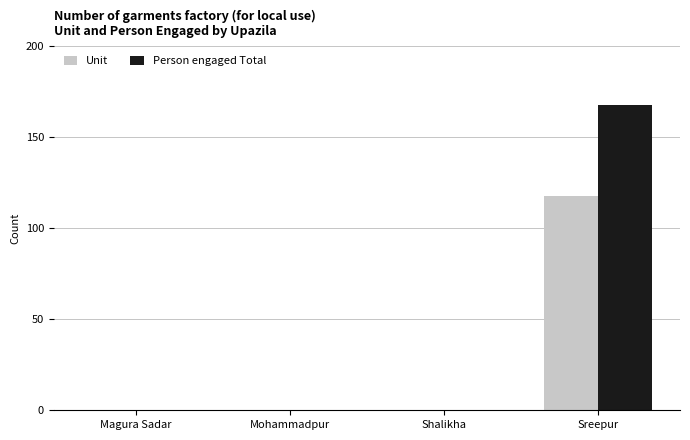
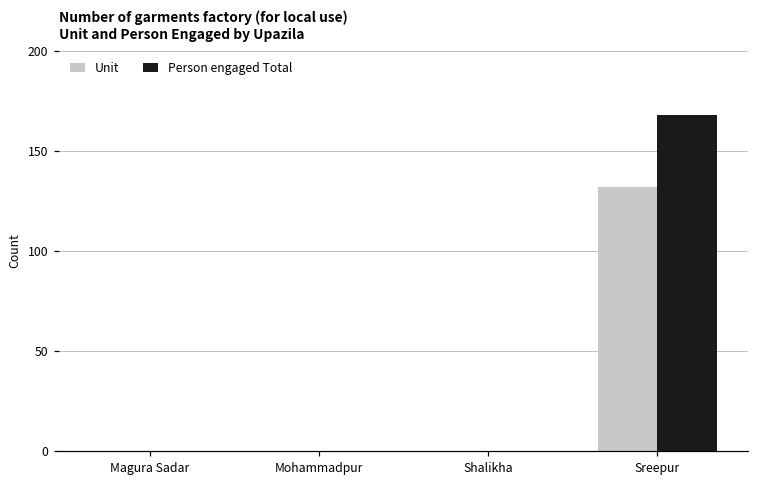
  {
    "Unit": {
      "Magura Sadar": 0,
      "Mohammadpur": 0,
      "Shalikha": 0,
-     "Sreepur": 118
+     "Sreepur": 132
    },
    "Person engaged Total": {
      "Magura Sadar": 0,
      "Mohammadpur": 0,
      "Shalikha": 0,
      "Sreepur": 168
    }
  }
